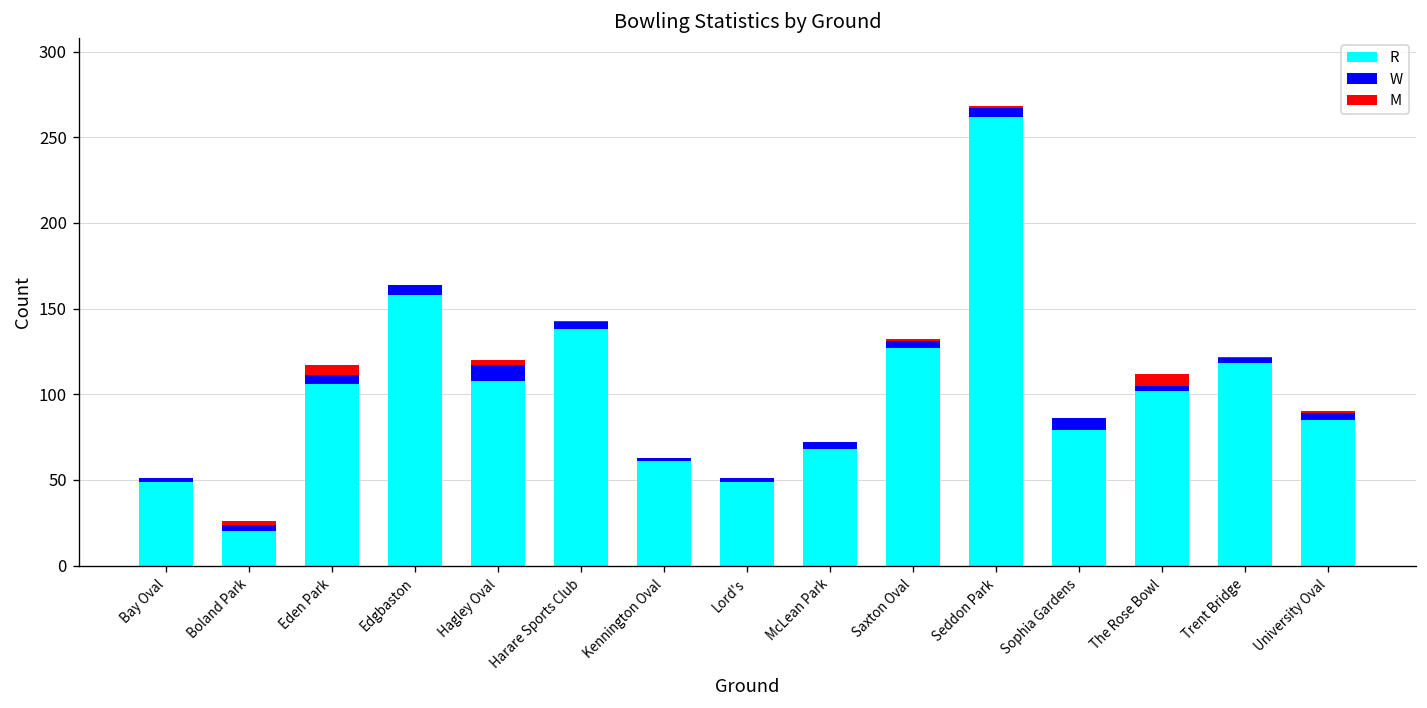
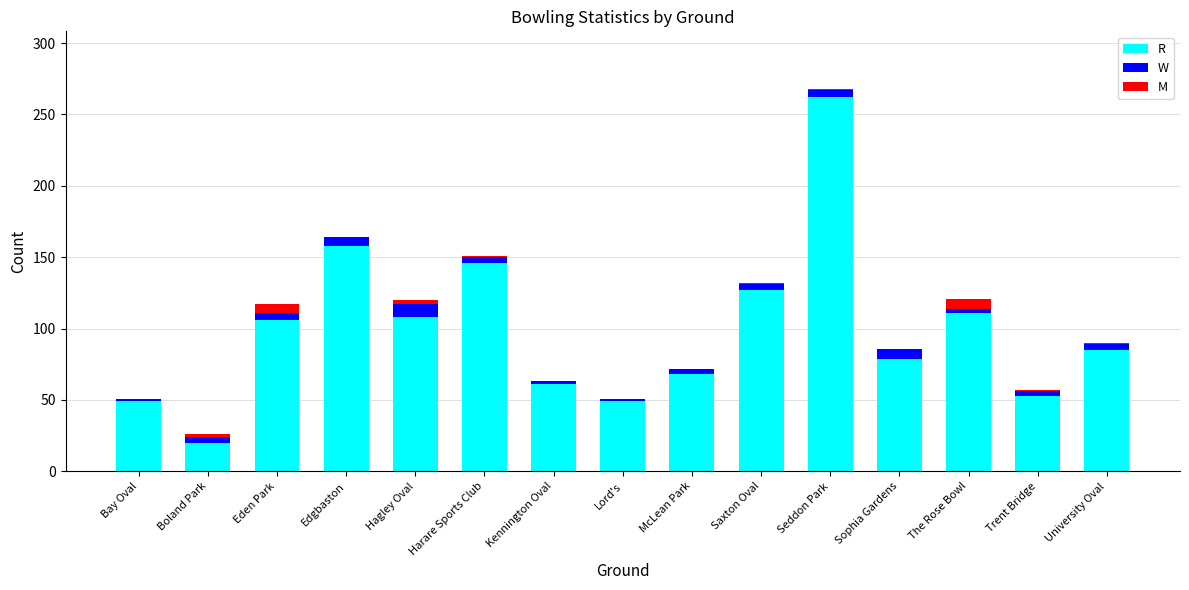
  {
    "R": {
      "Bay Oval": 49,
      "Boland Park": 20,
      "Eden Park": 106,
      "Edgbaston": 158,
      "Hagley Oval": 108,
-     "Harare Sports Club": 138,
+     "Harare Sports Club": 146,
      "Kennington Oval": 61,
      "Lord's": 49,
      "McLean Park": 68,
      "Saxton Oval": 127,
      "Seddon Park": 262,
      "Sophia Gardens": 79,
-     "The Rose Bowl": 102,
-     "Trent Bridge": 118,
+     "The Rose Bowl": 111,
+     "Trent Bridge": 53,
      "University Oval": 85
    },
    "W": {
      "Bay Oval": 2,
      "Boland Park": 4,
      "Eden Park": 5,
      "Edgbaston": 6,
      "Hagley Oval": 9,
      "Harare Sports Club": 4,
      "Kennington Oval": 2,
      "Lord's": 2,
      "McLean Park": 4,
      "Saxton Oval": 4,
      "Seddon Park": 5,
      "Sophia Gardens": 7,
      "The Rose Bowl": 3,
      "Trent Bridge": 3,
      "University Oval": 4
    },
    "M": {
      "Bay Oval": 0,
      "Boland Park": 2,
      "Eden Park": 6,
      "Edgbaston": 0,
      "Hagley Oval": 3,
      "Kennington Oval": 0,
      "Lord's": 0,
      "McLean Park": 0,
      "Sophia Gardens": 0,
      "The Rose Bowl": 7
    }
  }
